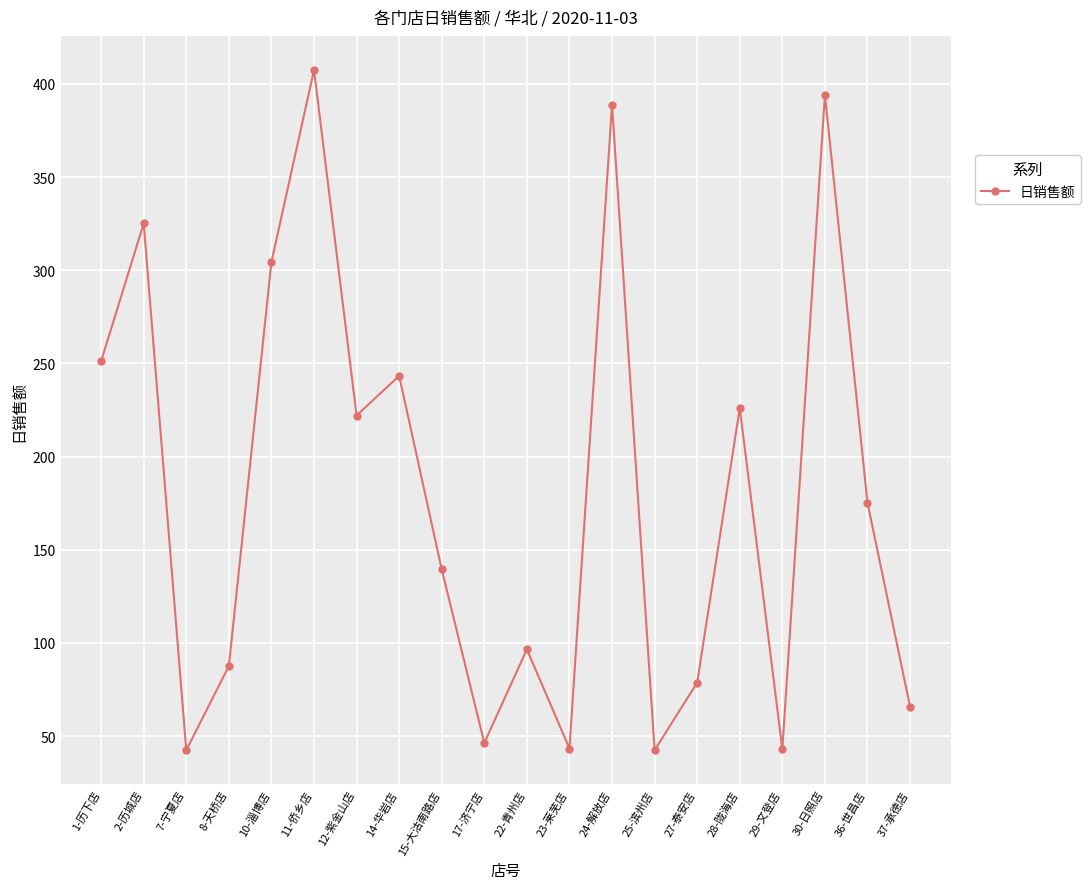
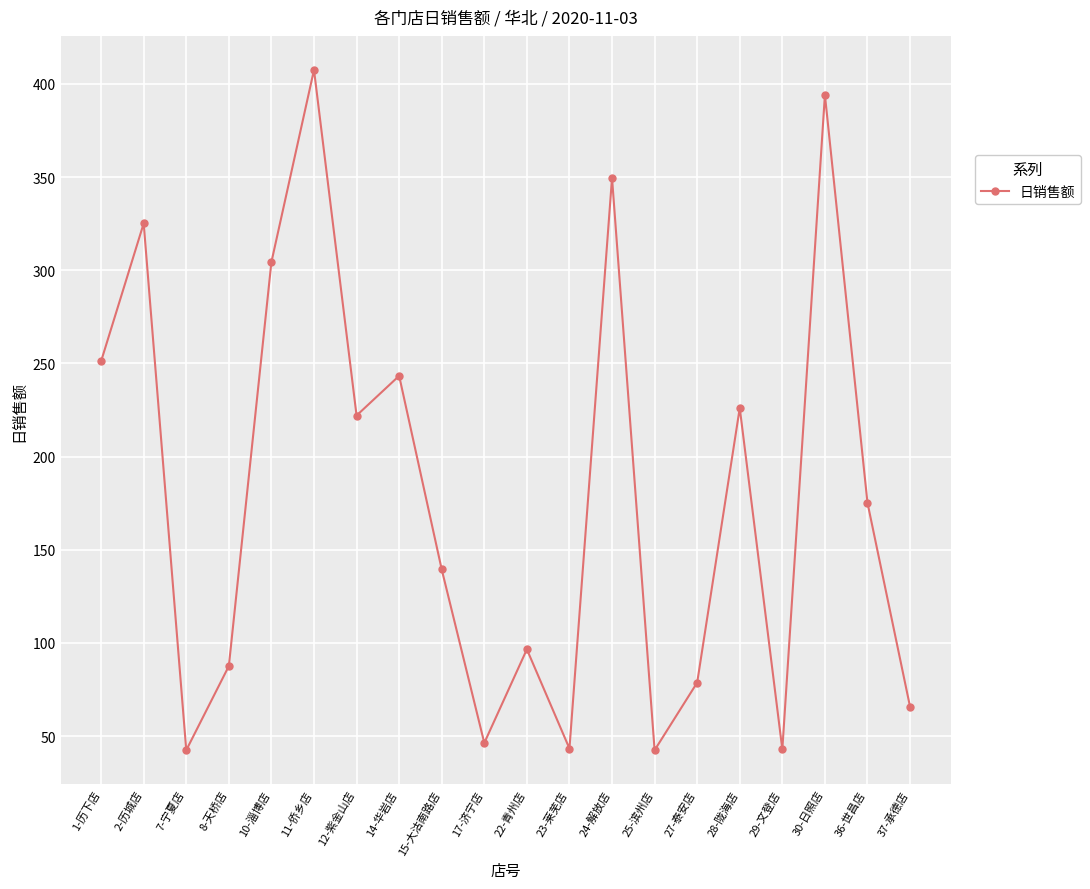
  {
    "1-历下店": 251,
    "2-历城店": 325,
    "7-宁夏店": 42,
    "8-天桥店": 88,
    "10-淄博店": 304,
    "11-侨乡店": 408,
    "12-紫金山店": 222,
    "14-华岩店": 243,
    "15-大沽南路店": 139,
    "17-济宁店": 46,
    "22-青州店": 97,
    "23-莱芜店": 43,
-   "24-解放店": 389,
+   "24-解放店": 350,
    "25-滨州店": 42,
    "27-泰安店": 79,
    "28-陇海店": 226,
    "29-文登店": 43,
    "30-日照店": 394,
    "36-世昌店": 175,
    "37-承德店": 66
  }
